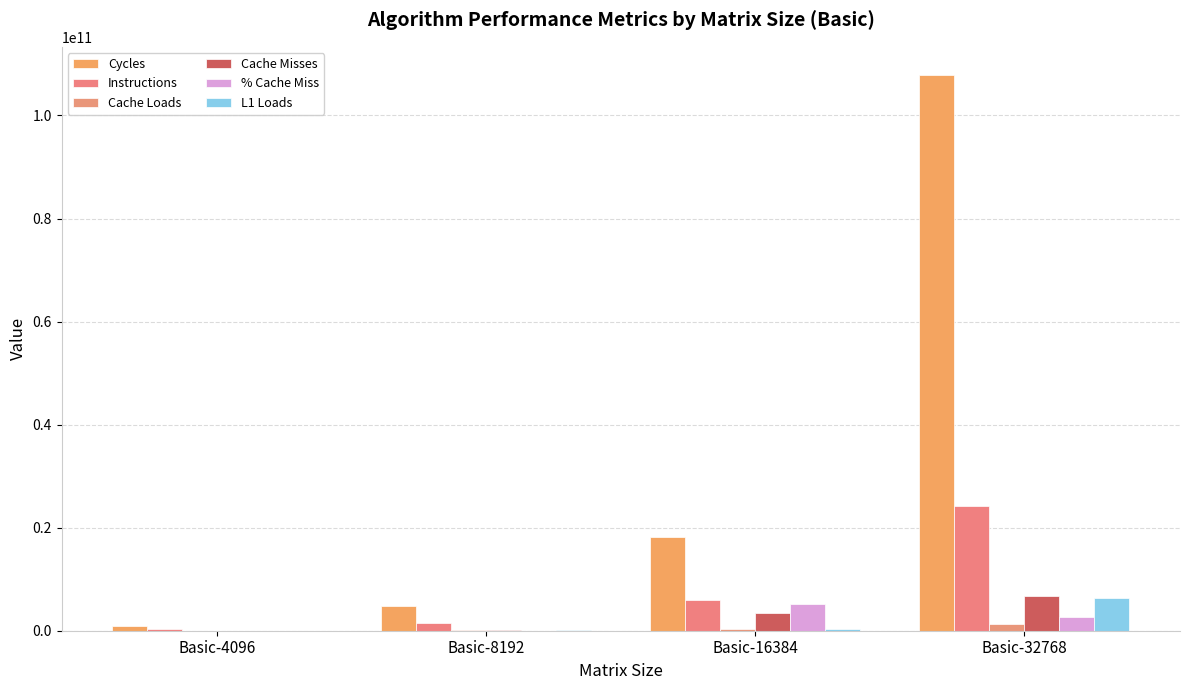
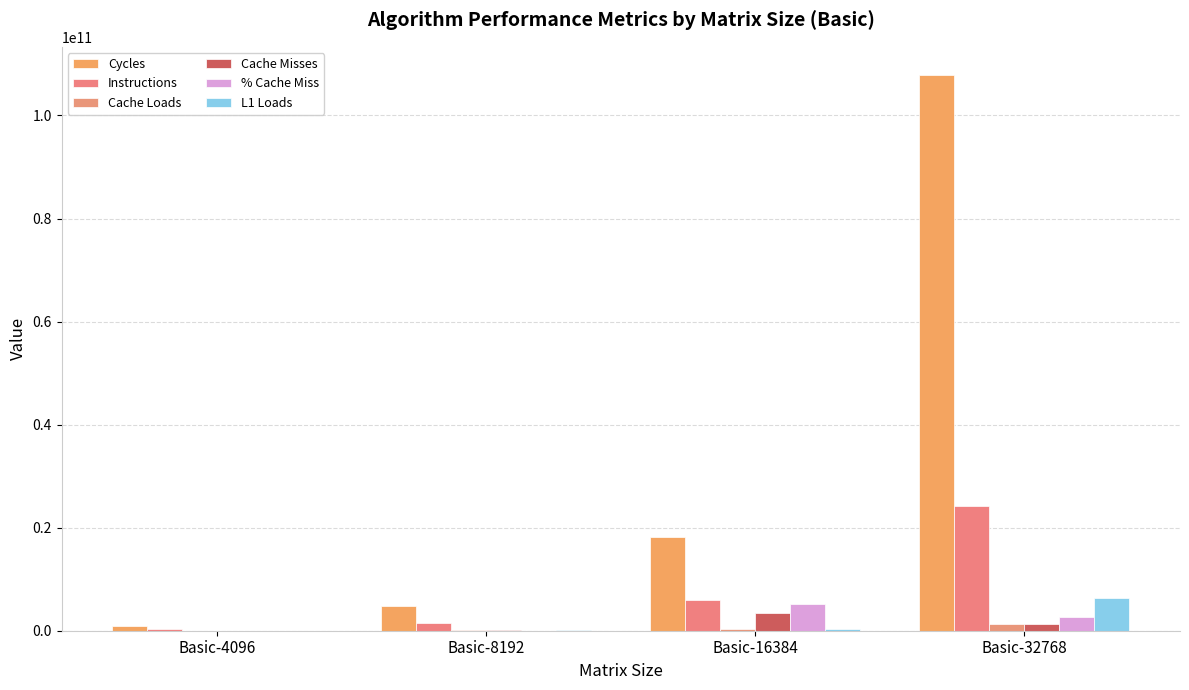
  {
    "Cache Misses": {
      "Basic-16384": 3000000000,
-     "Basic-32768": 7000000000
+     "Basic-32768": 1000000000
    },
    "% Cache Miss": {
      "Basic-16384": 5000000000,
      "Basic-32768": 3000000000
    },
    "L1 Loads": {
      "Basic-32768": 6000000000
    }
  }
